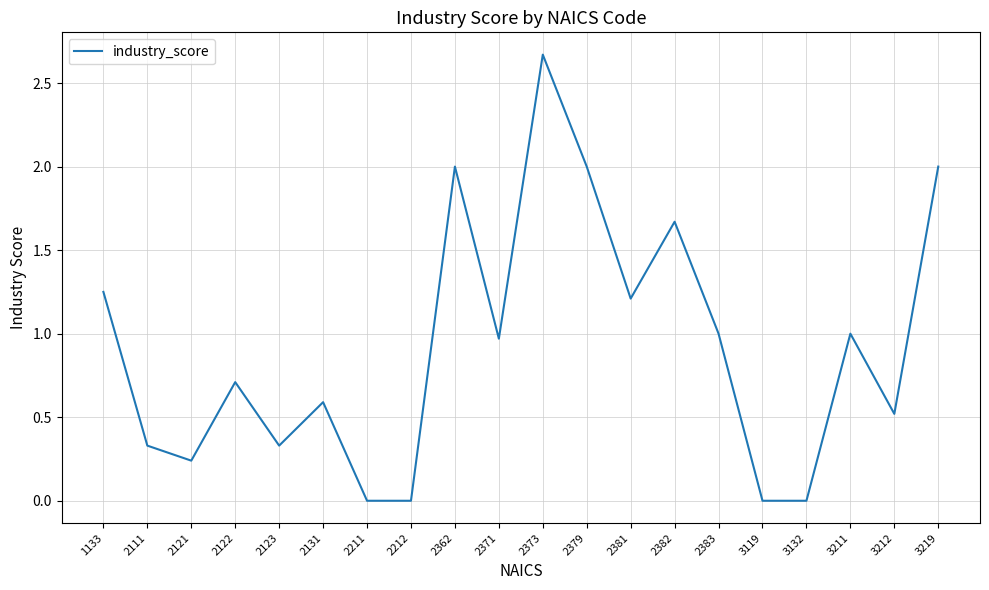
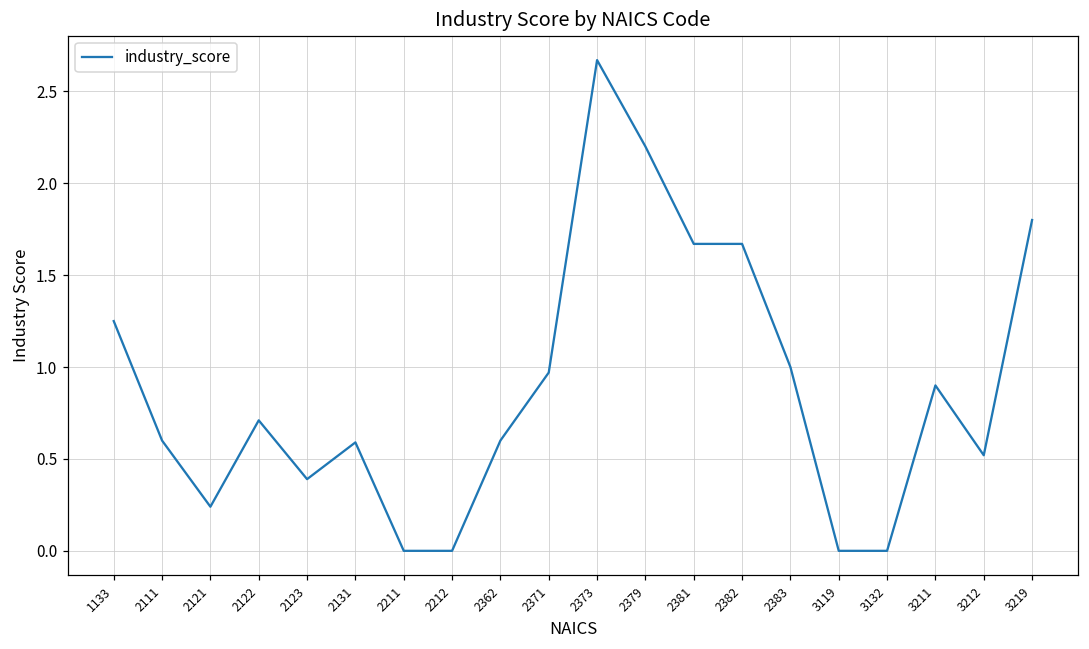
  {
    "1133": 1.25,
-   "2111": 0.33,
+   "2111": 0.60,
    "2121": 0.24,
    "2122": 0.71,
-   "2123": 0.33,
+   "2123": 0.39,
    "2131": 0.59,
    "2211": 0.00,
    "2212": 0.00,
-   "2362": 2.0,
+   "2362": 0.6,
    "2371": 0.97,
    "2373": 2.67,
-   "2379": 2.0,
-   "2381": 1.21,
+   "2379": 2.2,
+   "2381": 1.67,
    "2382": 1.67,
    "2383": 1.00,
    "3119": 0.00,
    "3132": 0.00,
-   "3211": 1.0,
+   "3211": 0.9,
    "3212": 0.52,
-   "3219": 2.0
+   "3219": 1.8
  }
